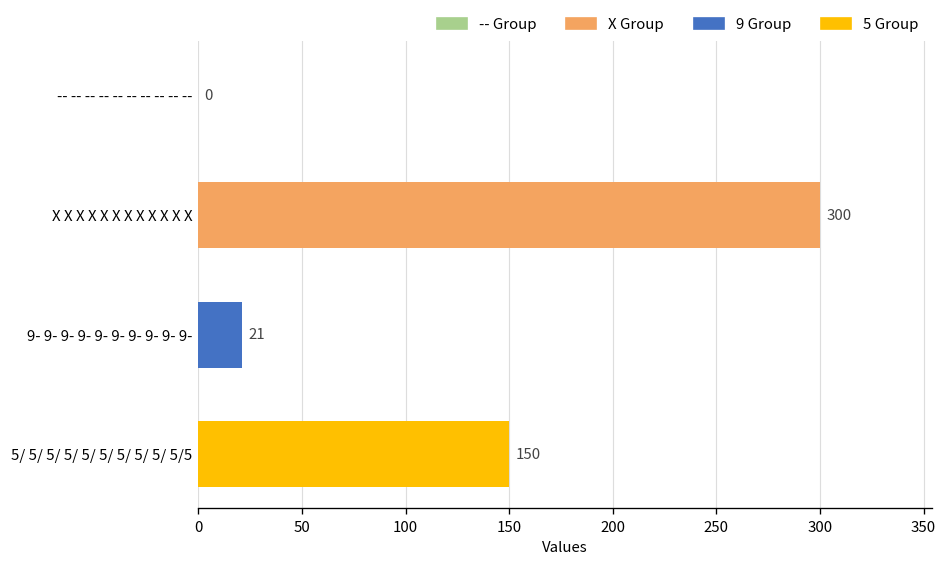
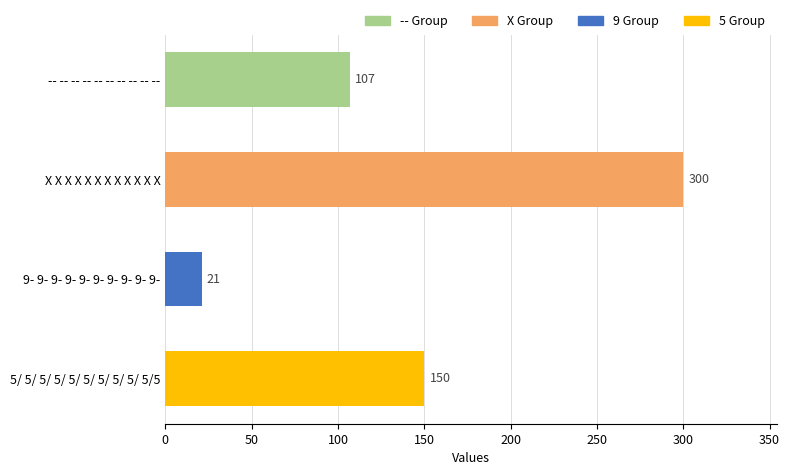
  {
-   "-- -- -- -- -- -- -- -- -- --": 0,
+   "-- -- -- -- -- -- -- -- -- --": 107,
    "X X X X X X X X X X X X": 300,
    "9- 9- 9- 9- 9- 9- 9- 9- 9- 9-": 21,
    "5/ 5/ 5/ 5/ 5/ 5/ 5/ 5/ 5/ 5/5": 150
  }
